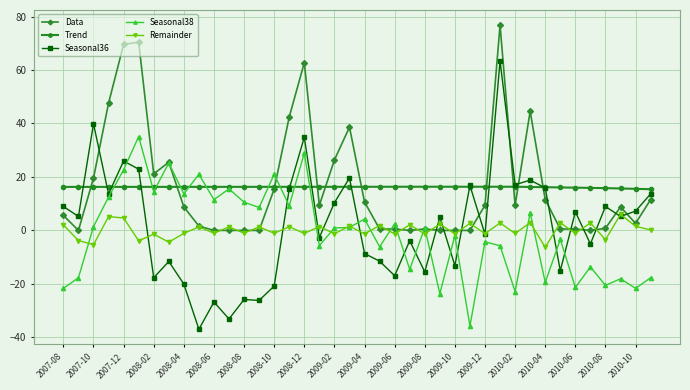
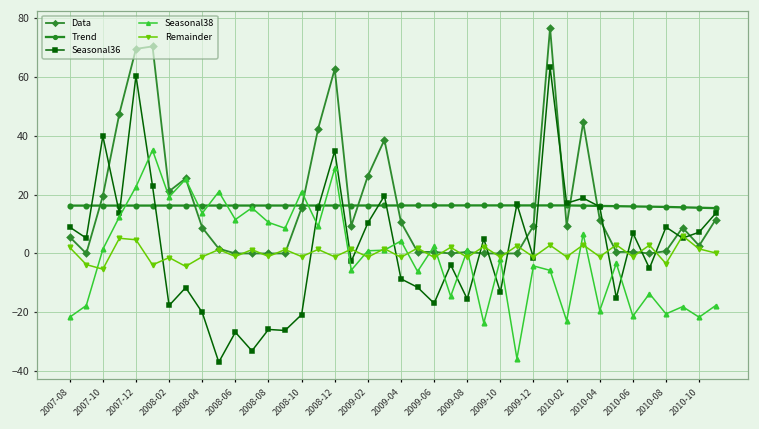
  {
    "Seasonal36": {
      "2007-08": 9,
      "2007-10": 40,
-     "2007-12": 26,
+     "2007-12": 60,
      "2008-02": -18,
      "2008-04": -20,
      "2008-06": -27,
      "2008-08": -26,
      "2008-10": -21,
      "2008-12": 35,
      "2009-02": 10,
      "2009-04": -9,
      "2009-06": -17,
      "2009-08": -16,
      "2009-10": -13,
      "2010-06": 7,
      "2010-08": 9,
      "2010-10": 7
    },
    "Seasonal38": {
      "2007-08": -22,
      "2007-10": 1,
      "2007-12": 23,
-     "2008-02": 15,
+     "2008-02": 19,
      "2008-04": 14,
      "2008-06": 12,
      "2008-08": 11,
      "2008-10": 21,
      "2008-12": 29,
      "2009-02": 1,
      "2009-04": 4,
      "2009-06": 2,
      "2009-12": -4,
      "2010-02": -23,
      "2010-04": -19,
      "2010-06": -21,
      "2010-08": -21,
      "2010-10": -22
    },
    "Remainder": {
      "2007-08": 2,
      "2007-10": -5,
      "2007-12": 5,
      "2008-02": -1,
      "2008-04": -1,
      "2008-06": -1,
      "2008-08": -1,
      "2008-10": -1,
      "2008-12": -1,
      "2009-02": -1,
      "2009-04": -1,
      "2009-06": -1,
      "2009-08": -1,
      "2010-02": -1,
-     "2010-04": -6,
+     "2010-04": -1,
      "2010-06": -1,
      "2010-08": -3,
      "2010-10": 2
    }
  }
